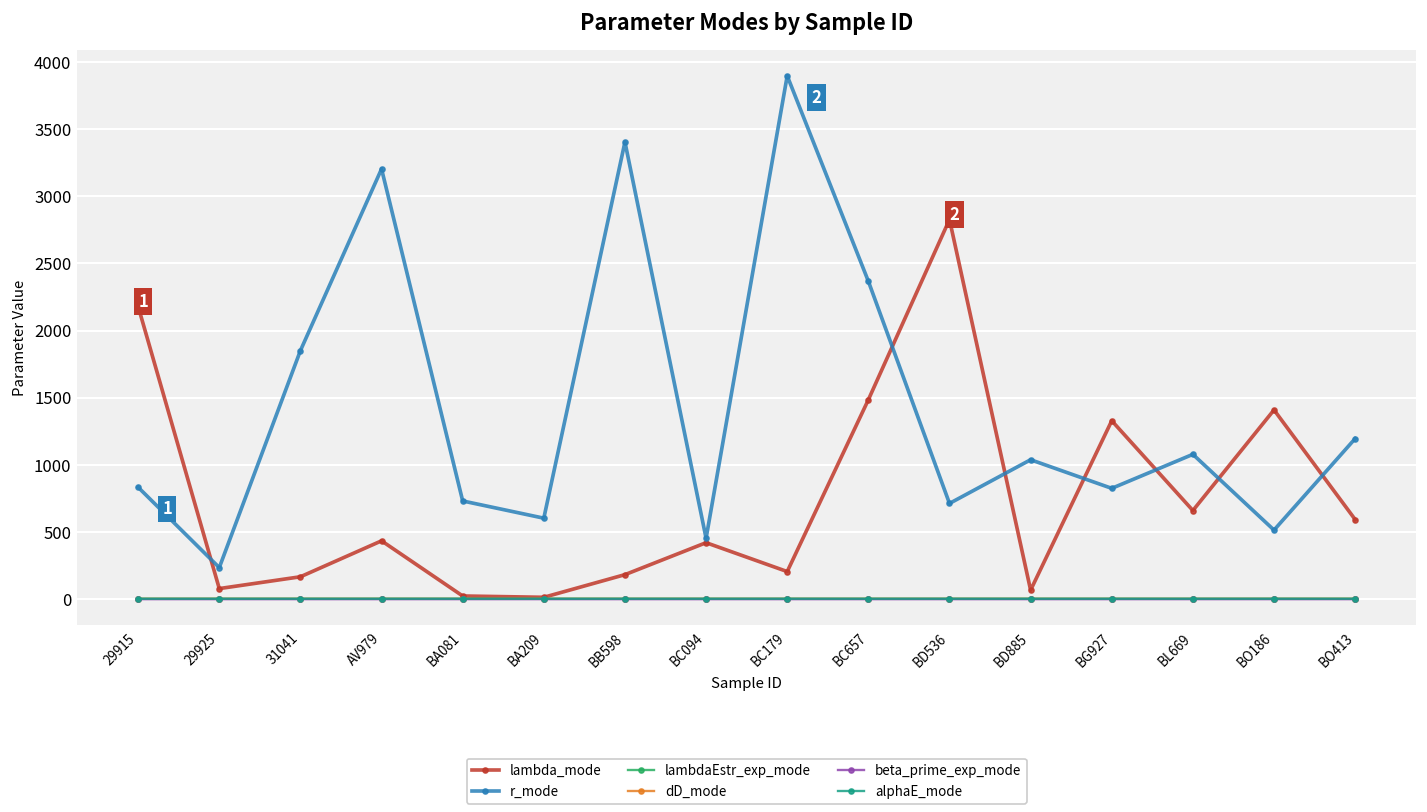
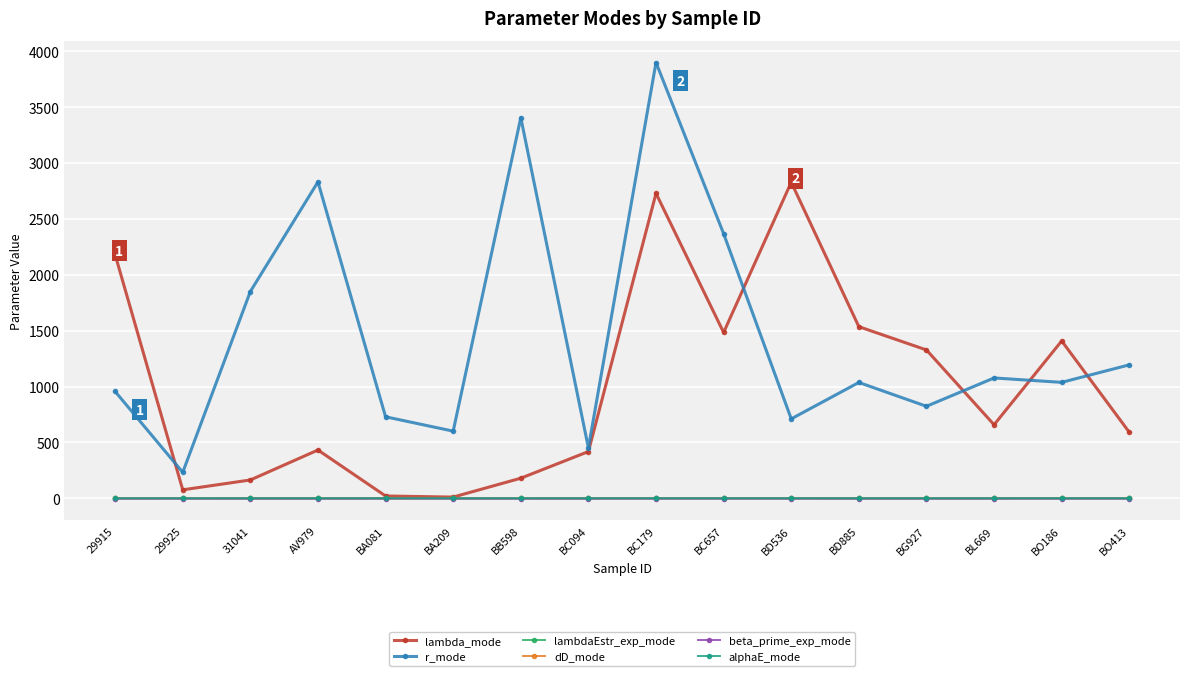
  {
    "lambda_mode": {
      "29925": 80,
      "31041": 160,
      "AV979": 430,
      "BB598": 180,
      "BC094": 420,
-     "BC179": 200,
+     "BC179": 2730,
      "BC657": 1480,
-     "BD885": 60,
+     "BD885": 1540,
      "BG927": 1330,
      "BL669": 660,
      "BO186": 1410,
      "BO413": 590
    },
    "r_mode": {
-     "29915": 830,
+     "29915": 960,
      "29925": 230,
      "31041": 1850,
-     "AV979": 3200,
+     "AV979": 2830,
      "BA081": 730,
      "BA209": 600,
      "BB598": 3410,
      "BC094": 450,
      "BC657": 2370,
      "BD536": 710,
      "BD885": 1040,
      "BG927": 820,
      "BL669": 1080,
-     "BO186": 510,
+     "BO186": 1040,
      "BO413": 1190
    }
  }
